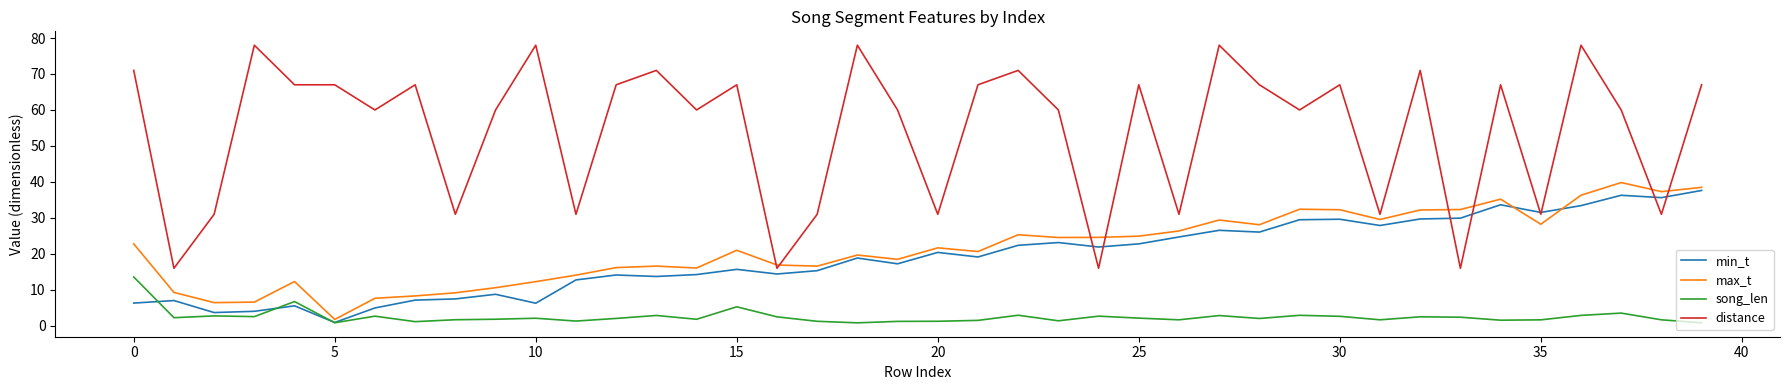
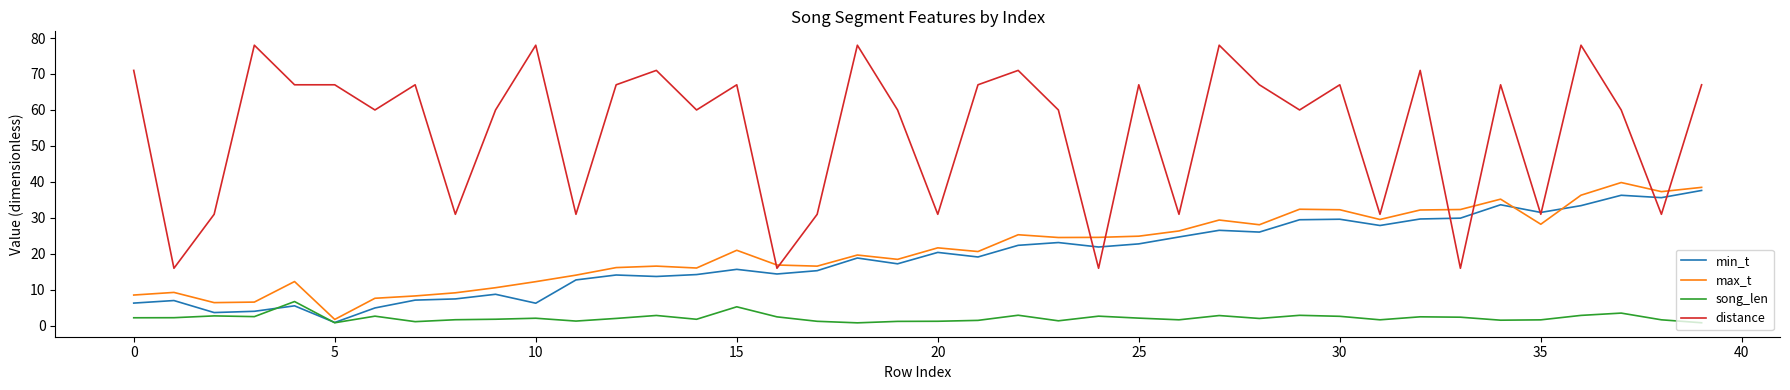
  {
    "min_t": {
      "0": 6,
      "10": 6,
      "15": 16,
      "20": 20,
      "25": 23,
      "30": 30
    },
    "max_t": {
-     "0": 23,
+     "0": 9,
      "5": 2,
      "10": 12,
      "15": 21,
      "20": 22,
      "25": 25,
      "30": 32,
      "35": 28
    },
    "song_len": {
-     "0": 14,
+     "0": 2,
      "10": 2,
      "15": 5,
      "20": 1,
      "25": 2,
      "30": 3,
      "35": 2
    },
    "distance": {
      "0": 71,
      "5": 67,
      "10": 78,
      "15": 67,
      "20": 31,
      "25": 67,
      "30": 67
    }
  }
